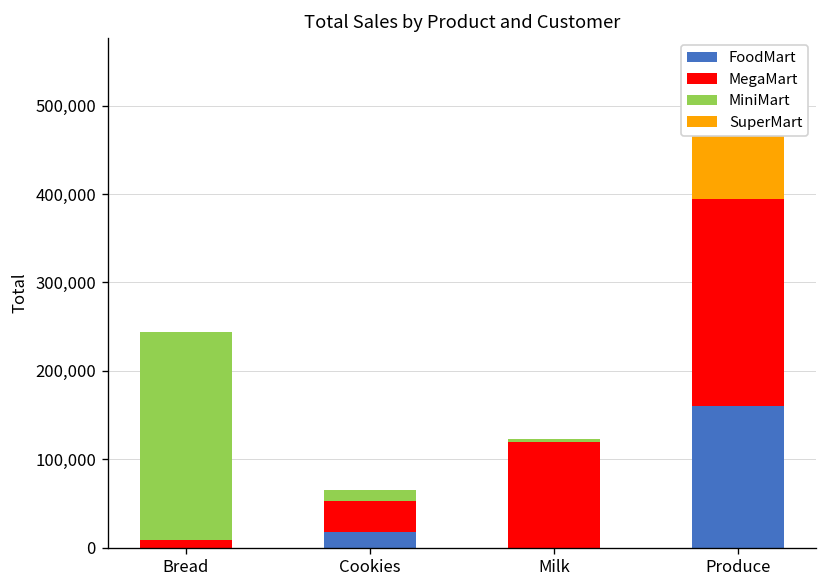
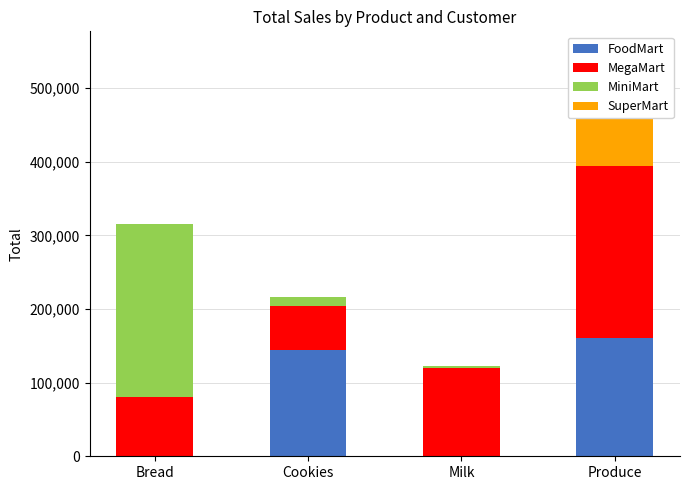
  {
    "FoodMart": {
      "Bread": "0",
-     "Cookies": "20,000",
+     "Cookies": "140,000",
      "Milk": "0",
      "Produce": "160,000"
    },
    "MegaMart": {
-     "Bread": "10,000",
-     "Cookies": "30,000",
+     "Bread": "80,000",
+     "Cookies": "60,000",
      "Milk": "120,000",
      "Produce": "230,000"
    },
    "MiniMart": {
      "Bread": "240,000",
      "Cookies": "10,000",
      "Produce": "0"
    },
    "SuperMart": {
      "Bread": "0",
      "Cookies": "0",
      "Milk": "0"
    }
  }
